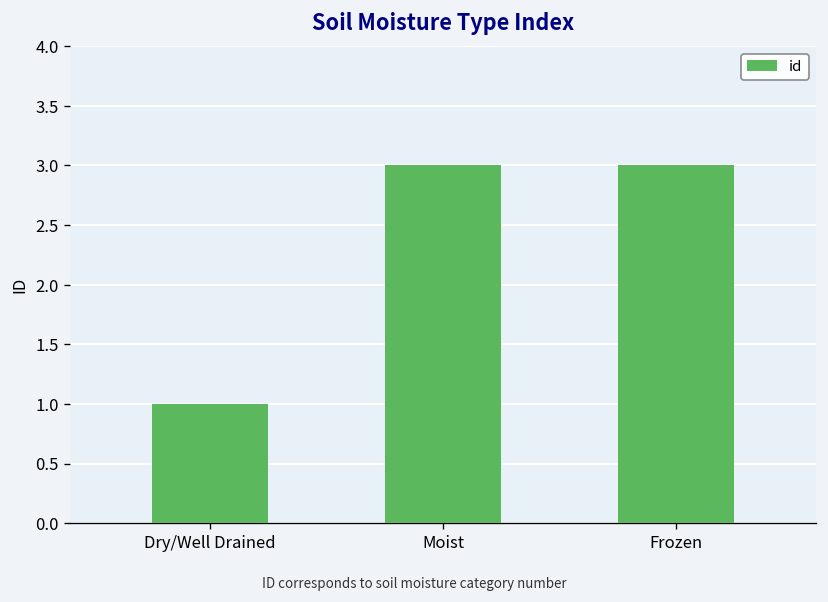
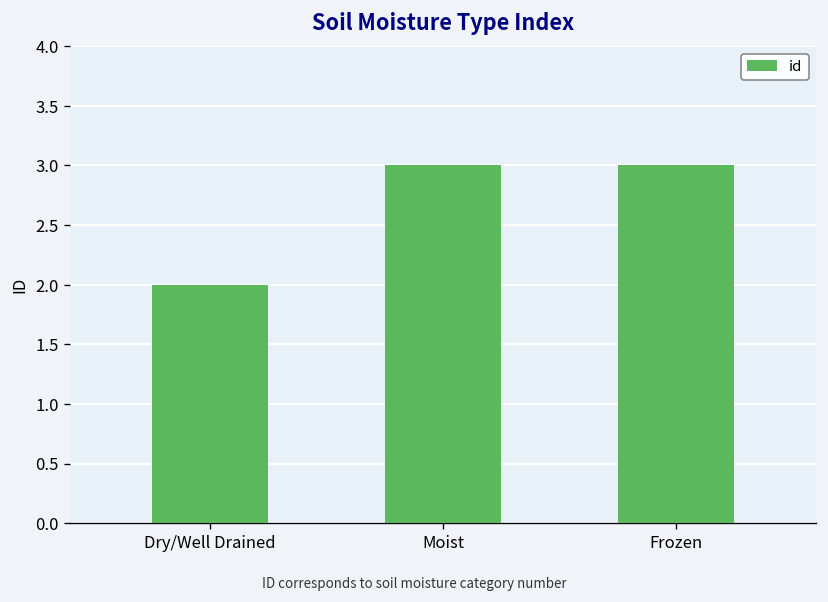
  {
-   "Dry/Well Drained": 1,
+   "Dry/Well Drained": 2,
    "Moist": 3,
    "Frozen": 3
  }
